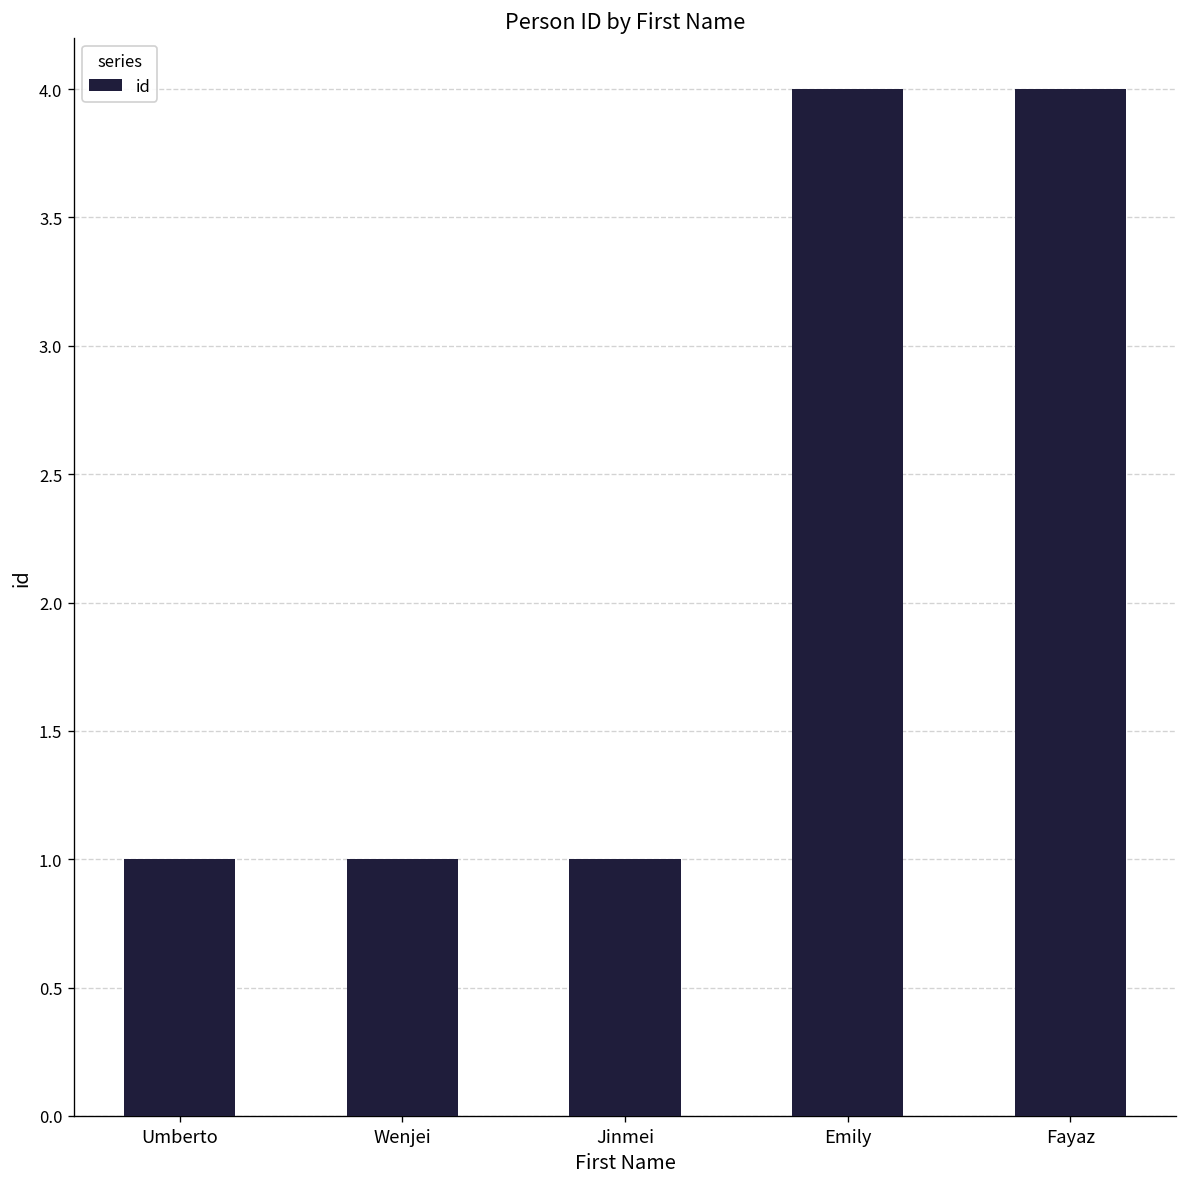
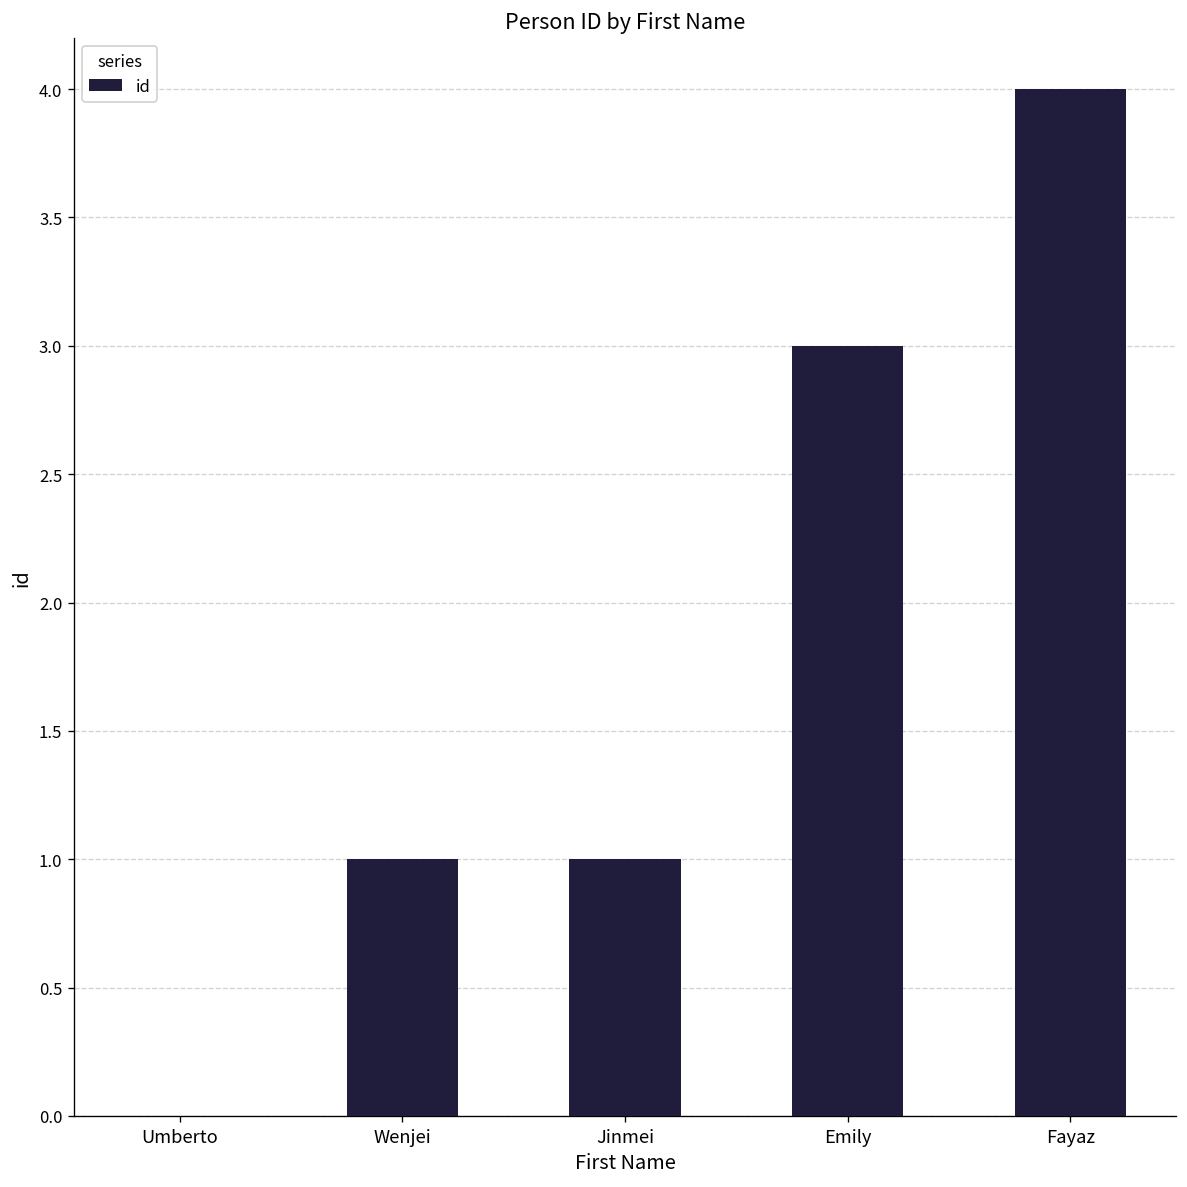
  {
-   "Umberto": 1,
+   "Umberto": 0,
    "Wenjei": 1,
    "Jinmei": 1,
-   "Emily": 4,
+   "Emily": 3,
    "Fayaz": 4
  }
